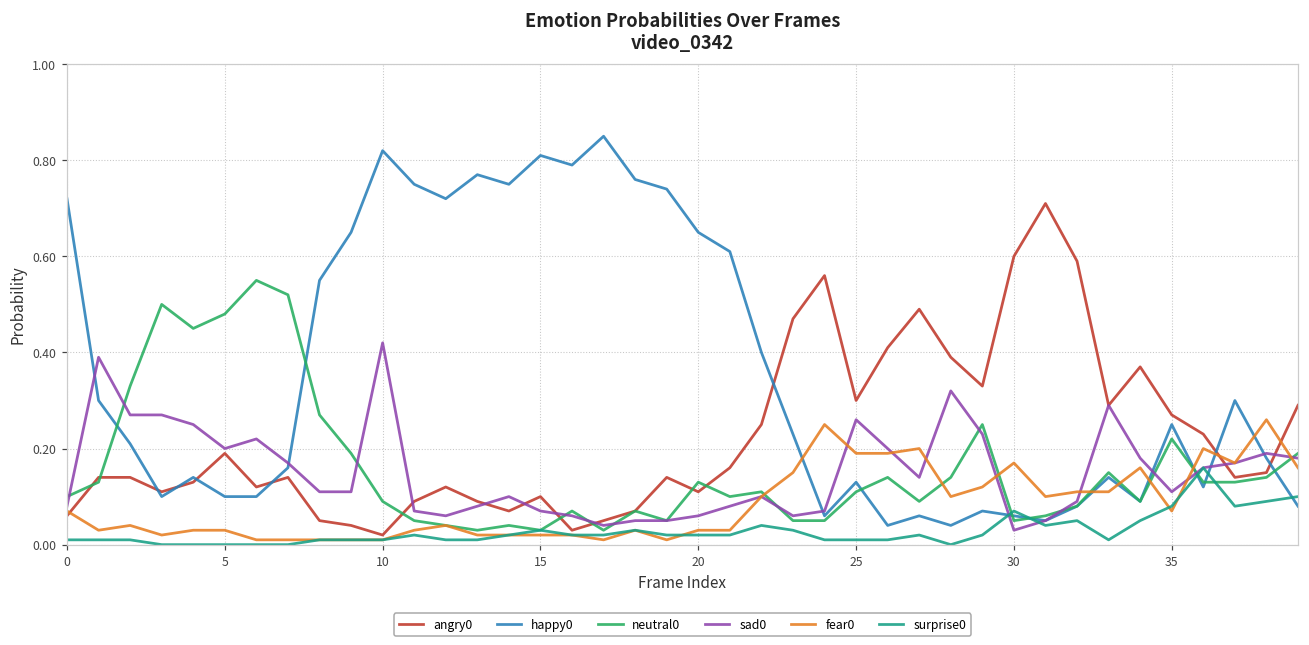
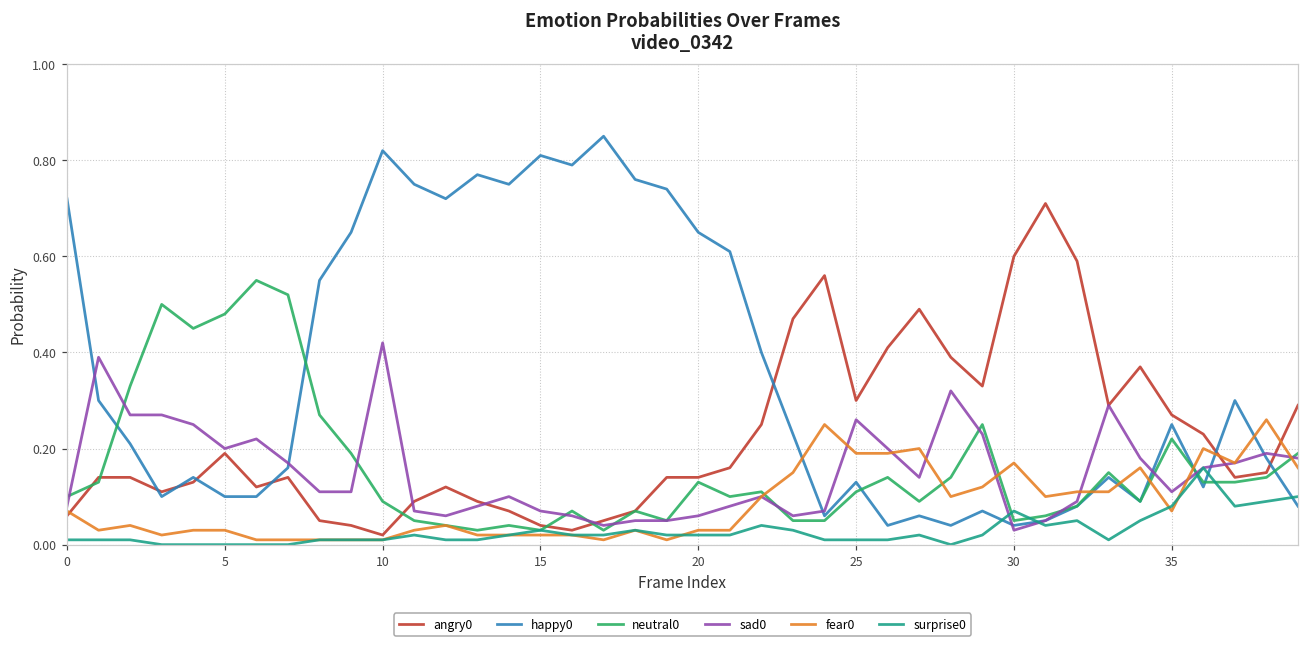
  {
    "angry0": {
      "0": 0.06,
      "5": 0.19,
      "10": 0.02,
-     "15": 0.10,
-     "20": 0.11,
+     "15": 0.04,
+     "20": 0.14,
      "25": 0.30,
      "30": 0.60,
      "35": 0.27
    },
    "happy0": {
      "0": 0.72,
      "5": 0.10,
      "10": 0.82,
      "15": 0.81,
      "20": 0.65,
      "25": 0.13,
-     "30": 0.06,
+     "30": 0.04,
      "35": 0.25
    },
    "sad0": {
      "0": 0.08,
      "5": 0.20,
      "10": 0.42,
      "15": 0.07,
      "20": 0.06,
      "25": 0.26,
      "30": 0.03,
      "35": 0.11
    },
    "fear0": {
      "0": 0.07,
      "5": 0.03,
      "15": 0.02,
      "20": 0.03,
      "25": 0.19,
      "30": 0.17,
      "35": 0.07
    }
  }
